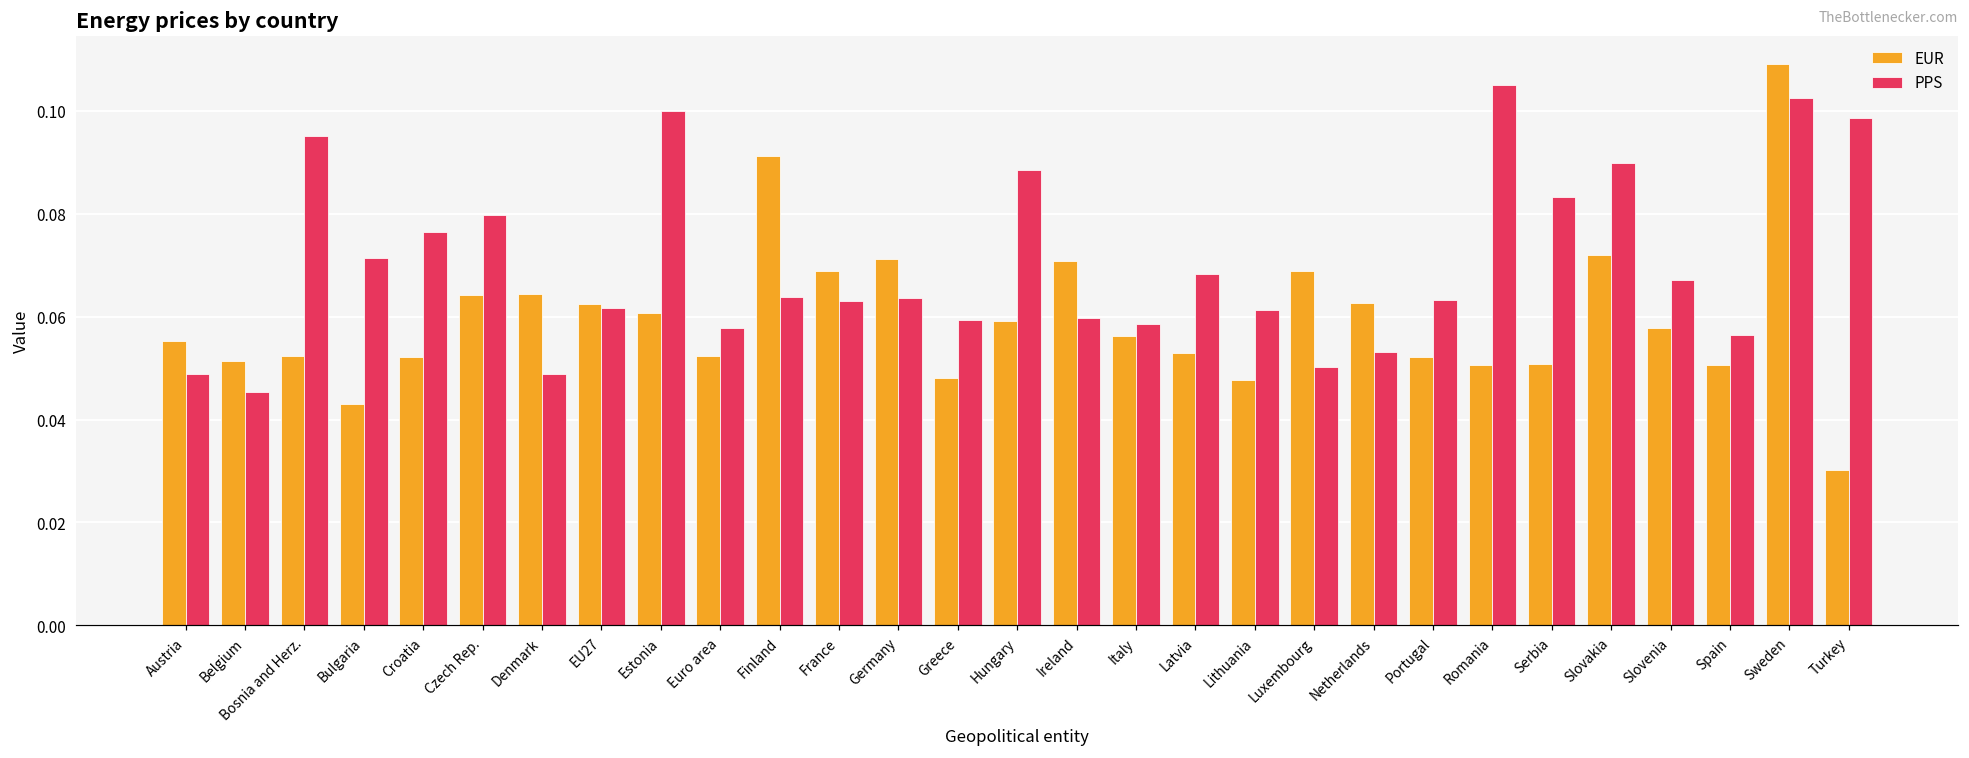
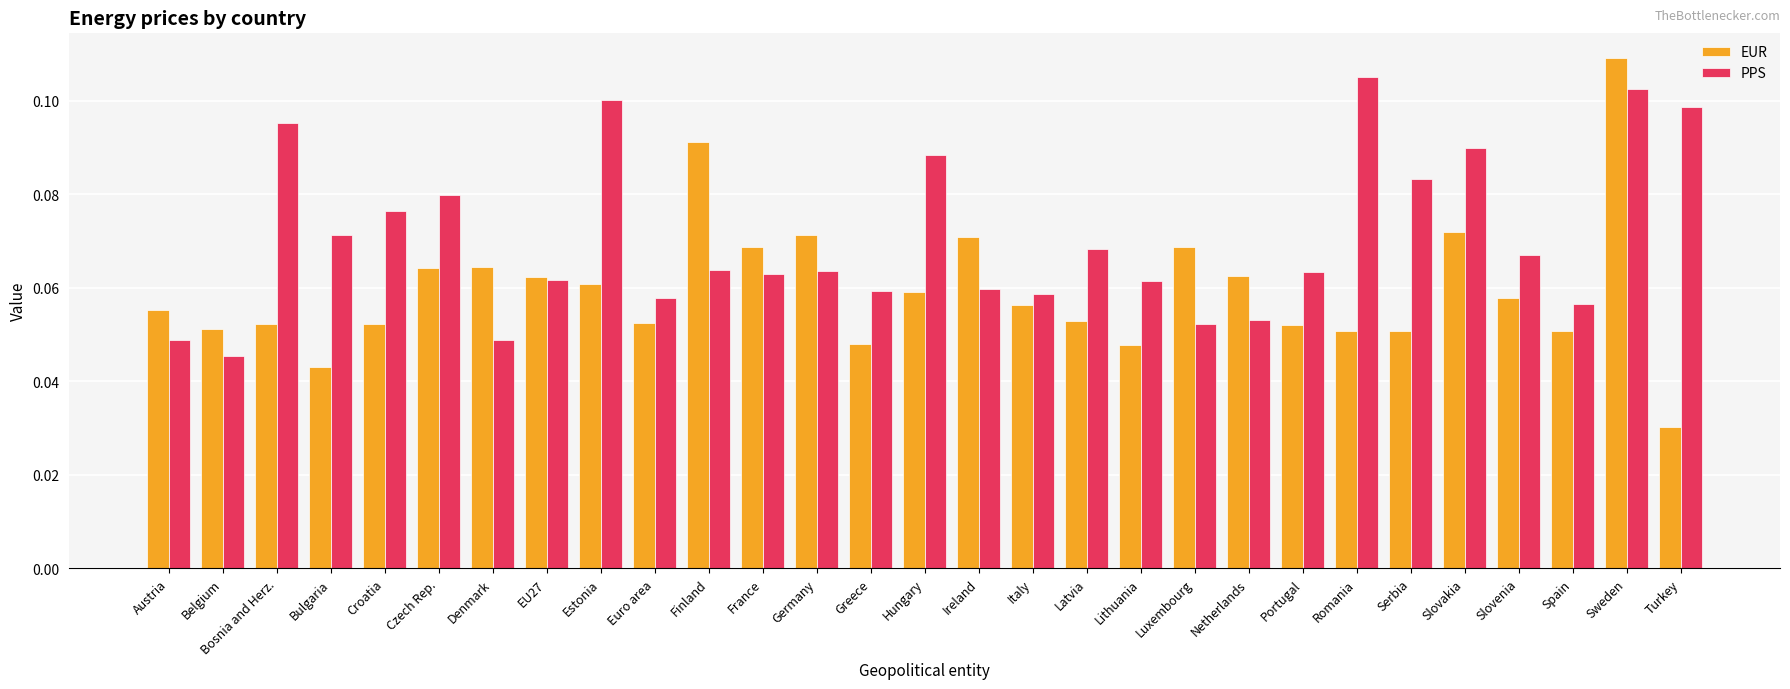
  {
    "EUR": {
      "Austria": 0.055,
      "Belgium": 0.051,
      "Bosnia and Herz.": 0.052,
      "Bulgaria": 0.043,
      "Croatia": 0.052,
      "Czech Rep.": 0.064,
      "Denmark": 0.065,
      "EU27": 0.062,
      "Estonia": 0.061,
      "Euro area": 0.052,
      "Finland": 0.091,
      "France": 0.069,
      "Germany": 0.071,
      "Greece": 0.048,
      "Hungary": 0.059,
      "Ireland": 0.071,
      "Italy": 0.056,
      "Latvia": 0.053,
      "Lithuania": 0.048,
      "Luxembourg": 0.069,
      "Netherlands": 0.063,
      "Portugal": 0.052,
      "Romania": 0.051,
      "Serbia": 0.051,
      "Slovakia": 0.072,
      "Slovenia": 0.058,
      "Spain": 0.051,
      "Sweden": 0.109,
      "Turkey": 0.030
    },
    "PPS": {
      "Austria": 0.049,
      "Belgium": 0.045,
      "Bosnia and Herz.": 0.095,
      "Bulgaria": 0.071,
      "Croatia": 0.076,
      "Czech Rep.": 0.080,
      "Denmark": 0.049,
      "EU27": 0.062,
      "Estonia": 0.100,
      "Euro area": 0.058,
      "Finland": 0.064,
      "France": 0.063,
      "Germany": 0.064,
      "Greece": 0.059,
      "Hungary": 0.089,
      "Ireland": 0.060,
      "Italy": 0.059,
      "Latvia": 0.068,
      "Lithuania": 0.061,
-     "Luxembourg": 0.050,
+     "Luxembourg": 0.052,
      "Netherlands": 0.053,
      "Portugal": 0.063,
      "Romania": 0.105,
      "Serbia": 0.083,
      "Slovakia": 0.090,
      "Slovenia": 0.067,
      "Spain": 0.057,
      "Sweden": 0.103,
      "Turkey": 0.099
    }
  }
